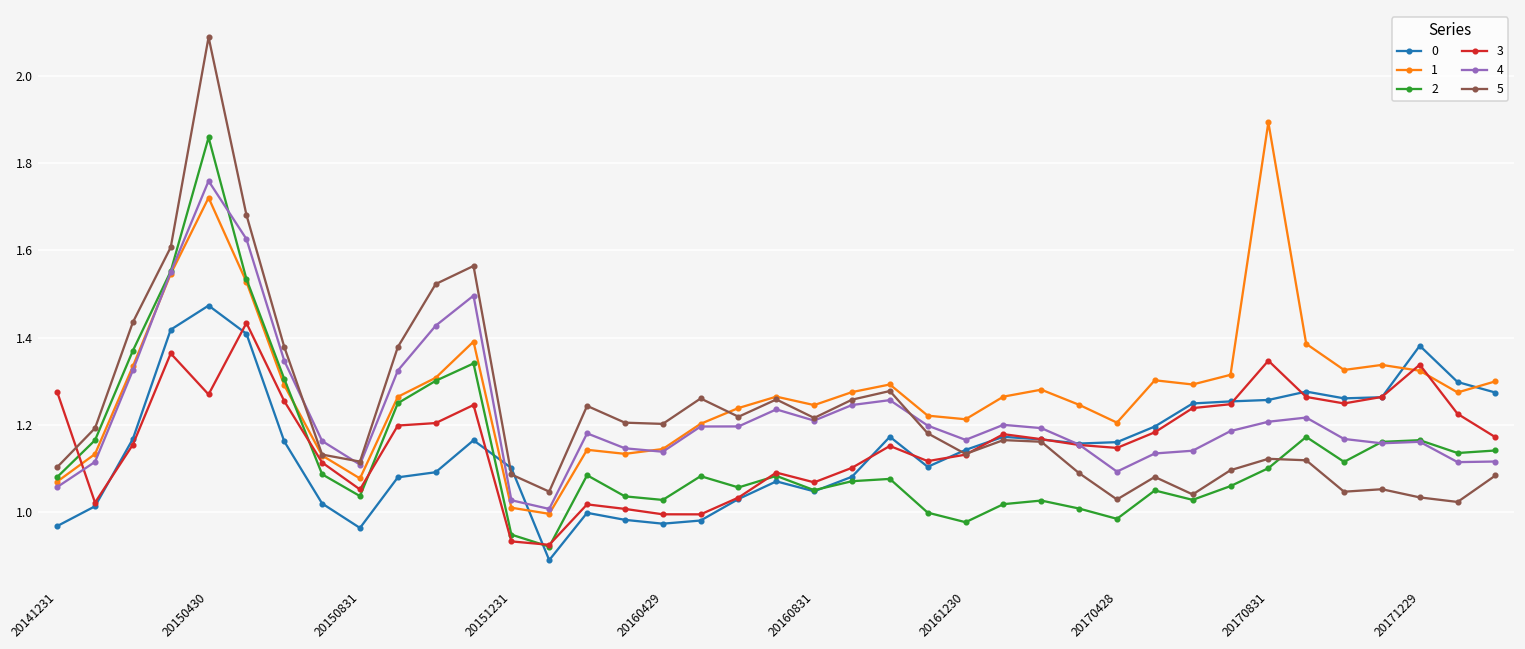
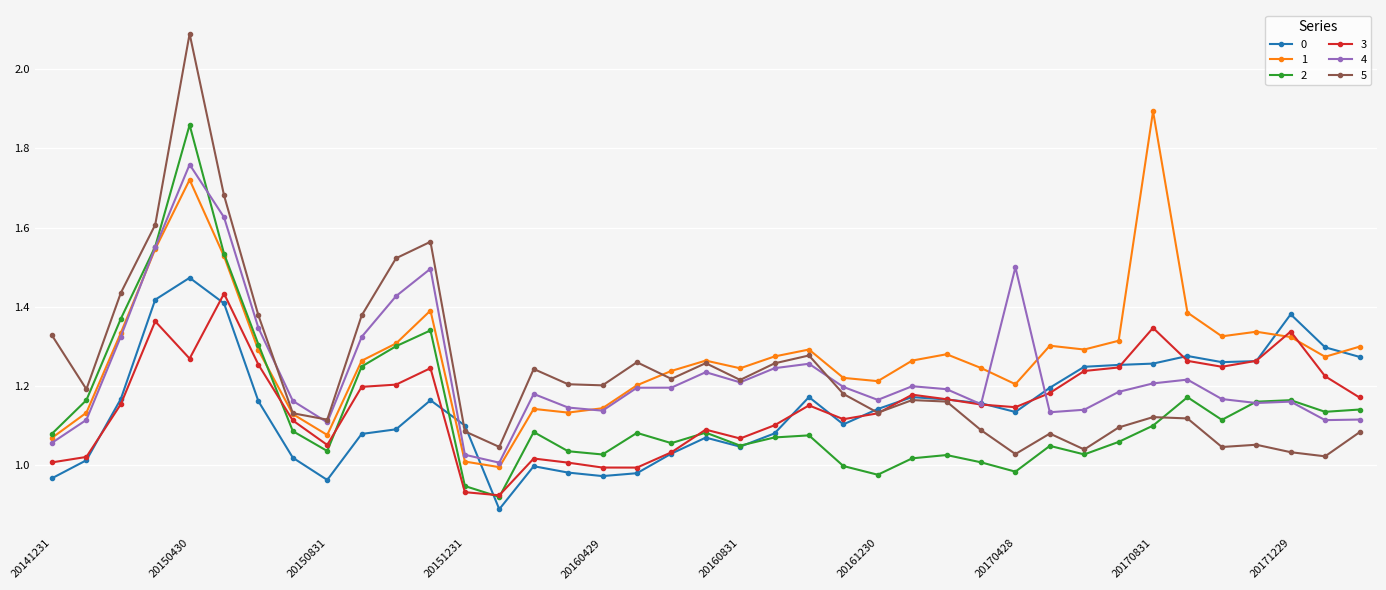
  {
    "0": {
      "20141231": 0.97,
      "20150430": 1.47,
      "20150831": 0.96,
      "20151231": 1.10,
      "20160429": 0.97,
      "20161230": 1.14,
-     "20170428": 1.16,
+     "20170428": 1.13,
      "20170831": 1.26,
      "20171229": 1.38
    },
    "1": {
      "20141231": 1.07,
      "20150430": 1.72,
      "20150831": 1.08,
      "20151231": 1.01,
      "20160831": 1.25,
      "20161230": 1.21,
      "20170428": 1.20,
      "20170831": 1.89,
      "20171229": 1.32
    },
    "2": {
      "20141231": 1.08,
      "20150430": 1.86,
      "20150831": 1.04,
      "20151231": 0.95,
      "20160429": 1.03,
      "20161230": 0.98,
      "20170428": 0.98,
      "20170831": 1.10
    },
    "3": {
-     "20141231": 1.28,
+     "20141231": 1.01,
      "20150430": 1.27,
      "20150831": 1.05,
      "20151231": 0.93,
      "20160429": 0.99,
      "20160831": 1.07,
      "20170428": 1.15,
      "20170831": 1.35,
      "20171229": 1.34
    },
    "4": {
      "20141231": 1.06,
      "20150430": 1.76,
      "20150831": 1.11,
      "20151231": 1.03,
      "20161230": 1.17,
-     "20170428": 1.09,
+     "20170428": 1.50,
      "20170831": 1.21
    },
    "5": {
-     "20141231": 1.10,
+     "20141231": 1.33,
      "20150430": 2.09,
      "20150831": 1.12,
      "20151231": 1.09,
      "20160429": 1.20,
      "20170428": 1.03,
      "20170831": 1.12,
      "20171229": 1.03
    }
  }
